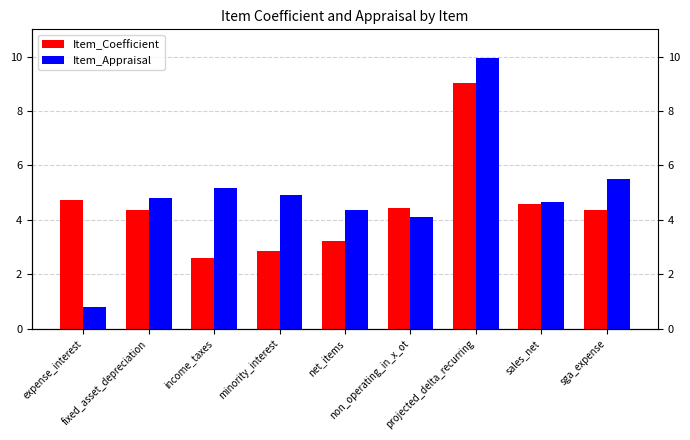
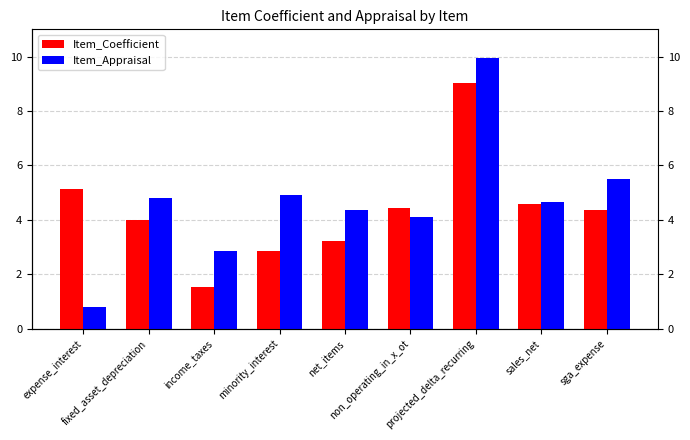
  {
    "Item_Coefficient": {
-     "expense_interest": 4.7,
-     "fixed_asset_depreciation": 4.3,
-     "income_taxes": 2.6,
+     "expense_interest": 5.1,
+     "fixed_asset_depreciation": 4.0,
+     "income_taxes": 1.5,
      "minority_interest": 2.9,
      "net_items": 3.2,
      "non_operating_in_x_ot": 4.4,
      "projected_delta_recurring": 9.0,
      "sales_net": 4.6,
      "sga_expense": 4.4
    },
    "Item_Appraisal": {
      "expense_interest": 0.8,
      "fixed_asset_depreciation": 4.8,
-     "income_taxes": 5.2,
+     "income_taxes": 2.9,
      "minority_interest": 4.9,
      "net_items": 4.4,
      "non_operating_in_x_ot": 4.1,
      "projected_delta_recurring": 9.9,
      "sales_net": 4.6,
      "sga_expense": 5.5
    }
  }
